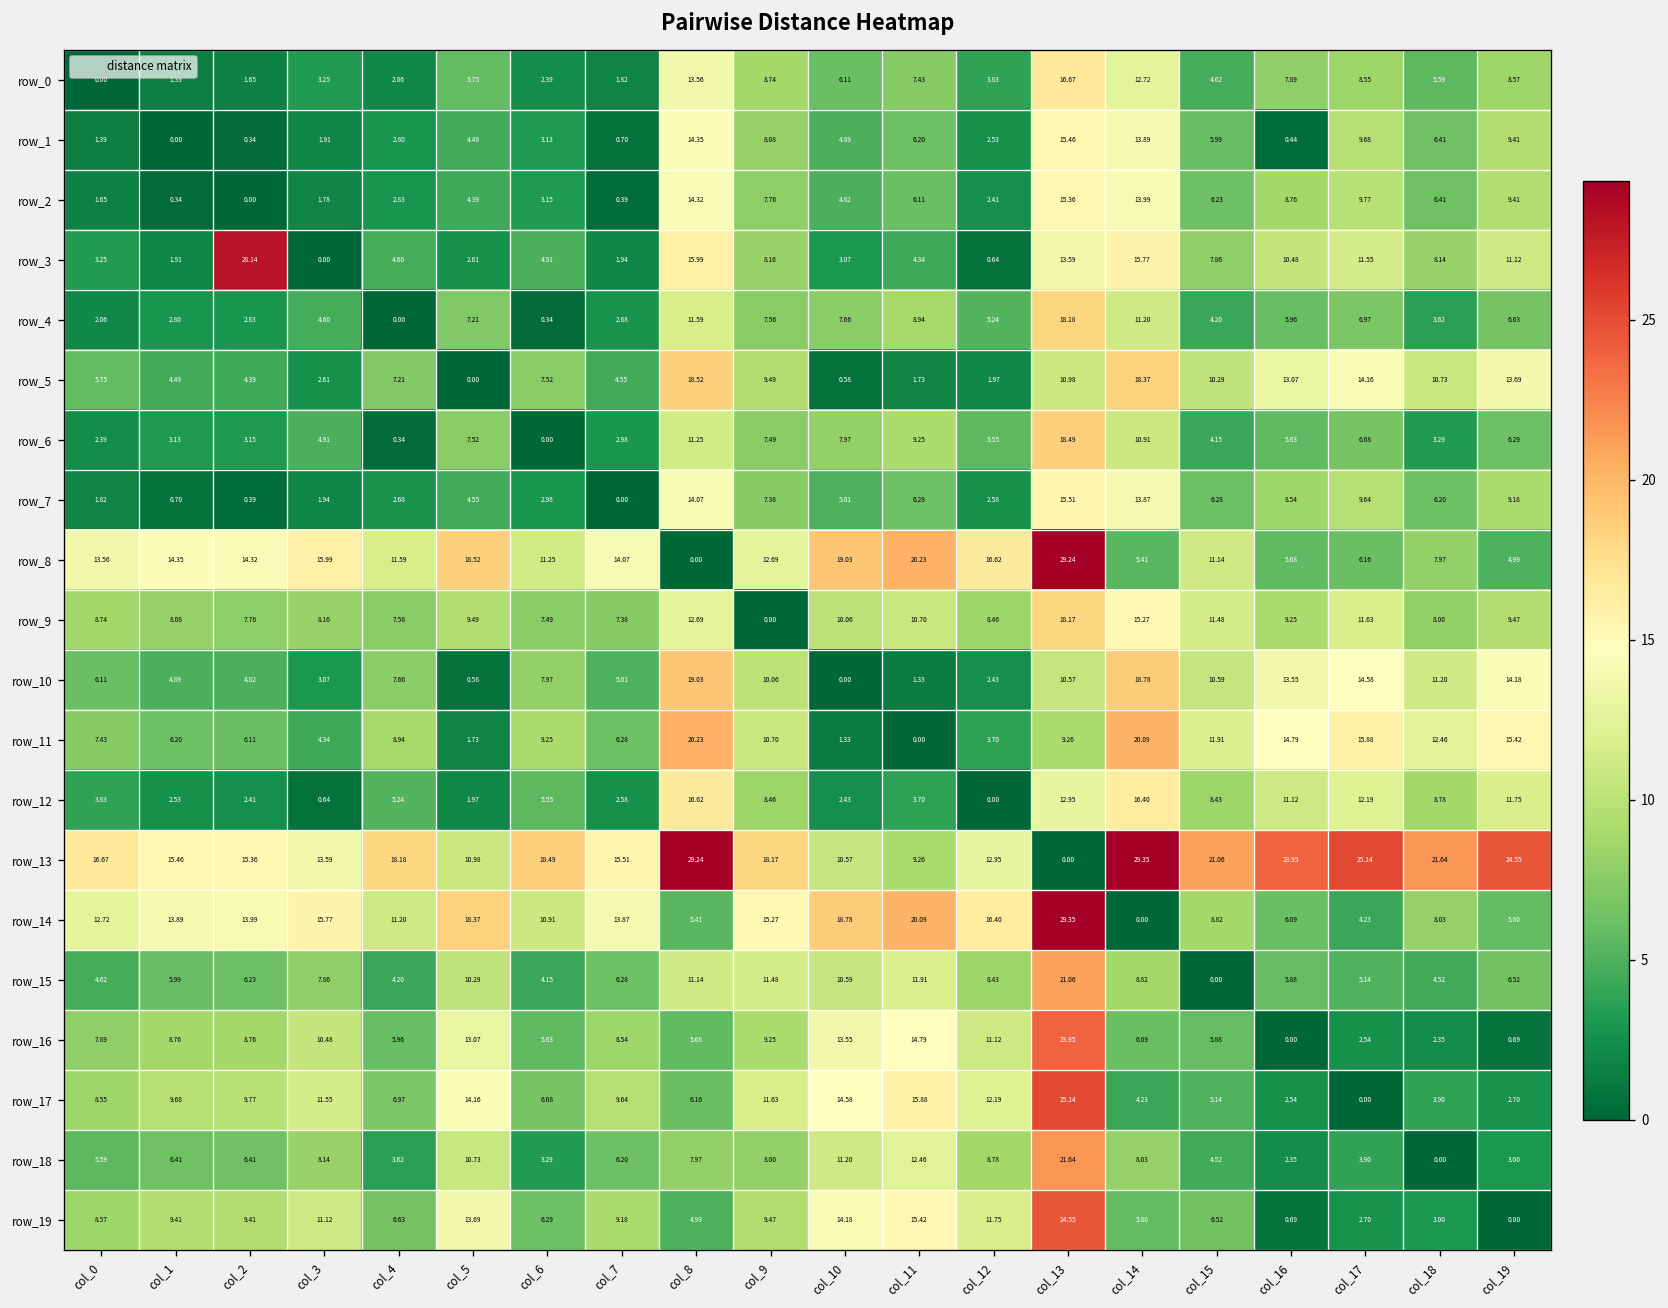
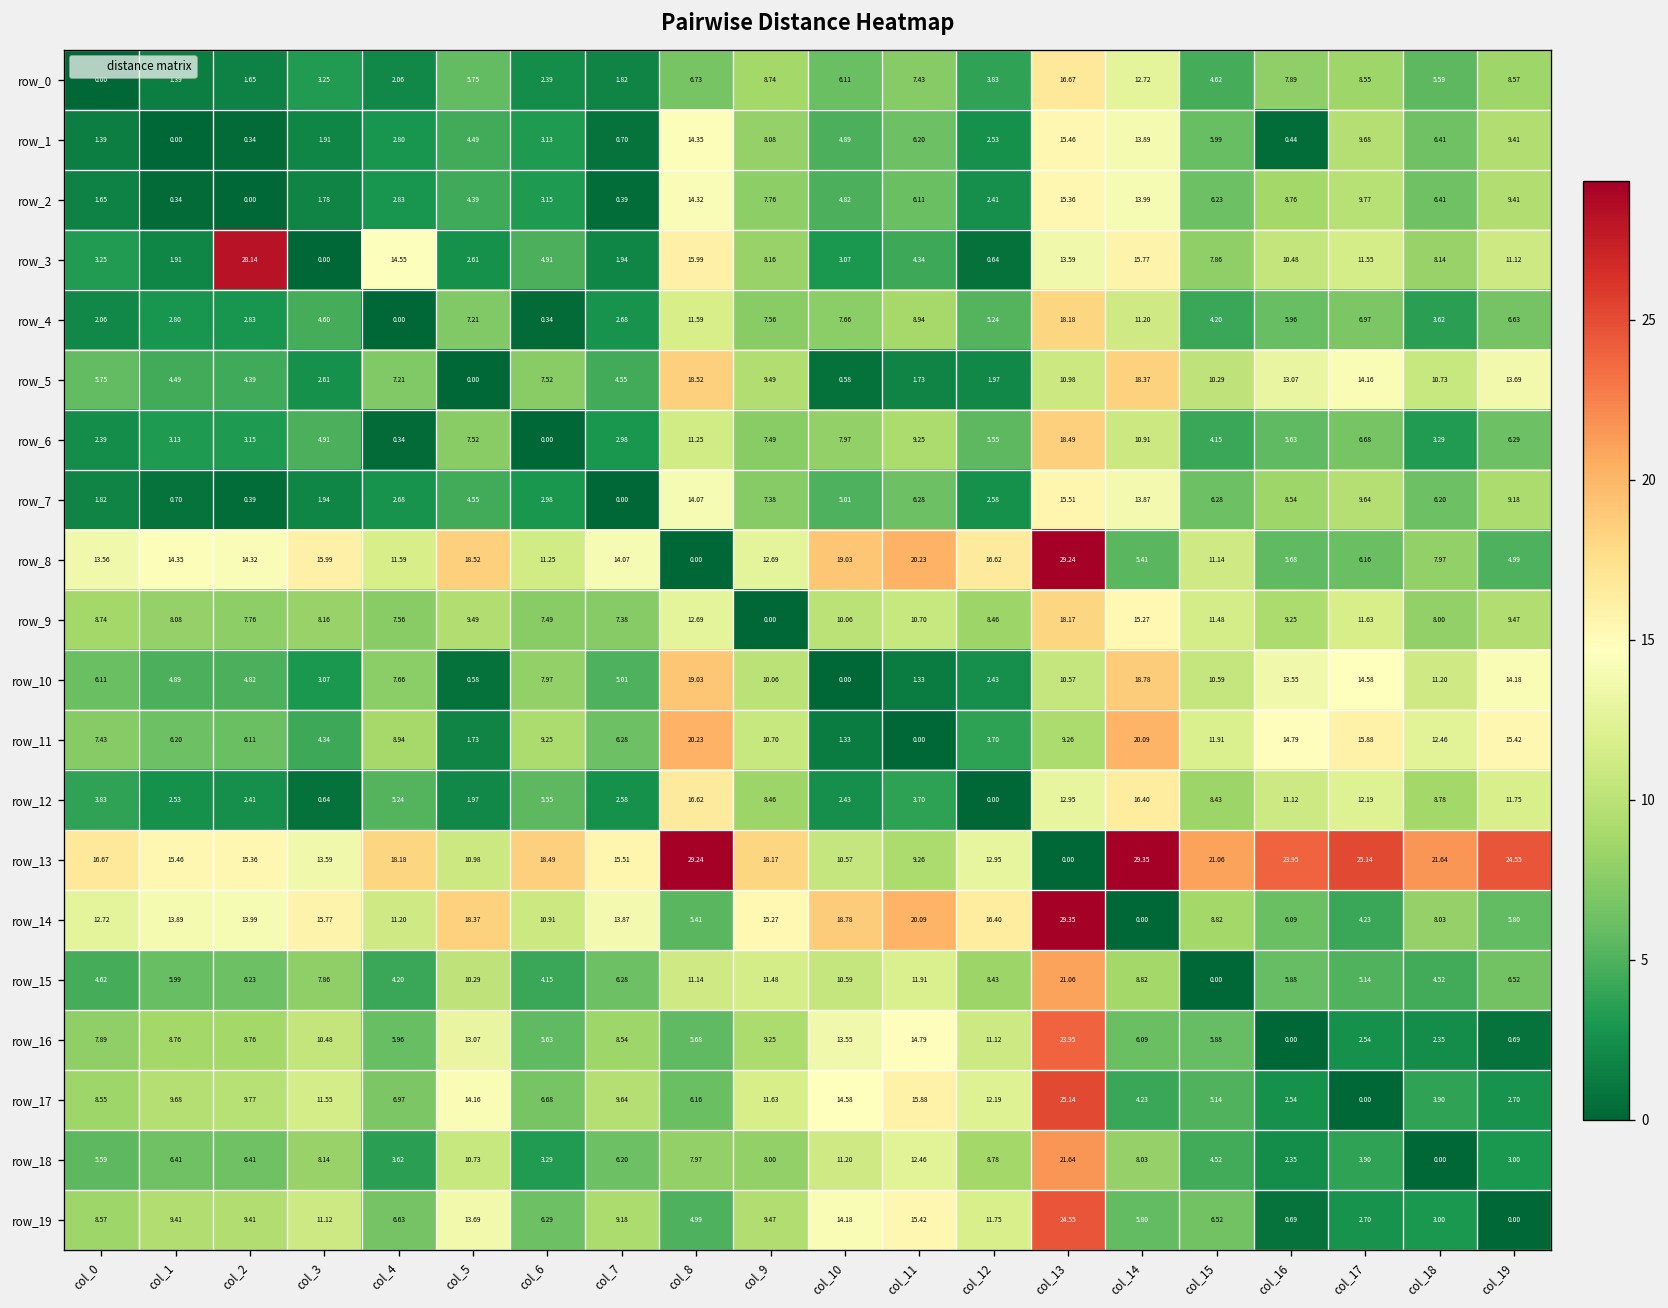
  {
    "row_0": {
      "col_2": 1.65,
      "col_3": 3.25,
      "col_4": 2.06,
      "col_5": 5.75,
      "col_6": 2.39,
      "col_7": 1.82,
-     "col_8": 13.56,
+     "col_8": 6.73,
      "col_9": 8.74,
      "col_10": 6.11,
      "col_11": 7.43,
      "col_12": 3.83,
      "col_13": 16.67,
      "col_14": 12.72,
      "col_15": 4.62,
      "col_16": 7.89,
      "col_17": 8.55,
      "col_18": 5.59,
      "col_19": 8.57
    },
    "row_3": {
      "col_0": 3.25,
      "col_1": 1.91,
      "col_2": 28.14,
      "col_3": 0.00,
-     "col_4": 4.60,
+     "col_4": 14.55,
      "col_5": 2.61,
      "col_6": 4.91,
      "col_7": 1.94,
      "col_8": 15.99,
      "col_9": 8.16,
      "col_10": 3.07,
      "col_11": 4.34,
      "col_12": 0.64,
      "col_13": 13.59,
      "col_14": 15.77,
      "col_15": 7.86,
      "col_16": 10.48,
      "col_17": 11.55,
      "col_18": 8.14,
      "col_19": 11.12
    }
  }
